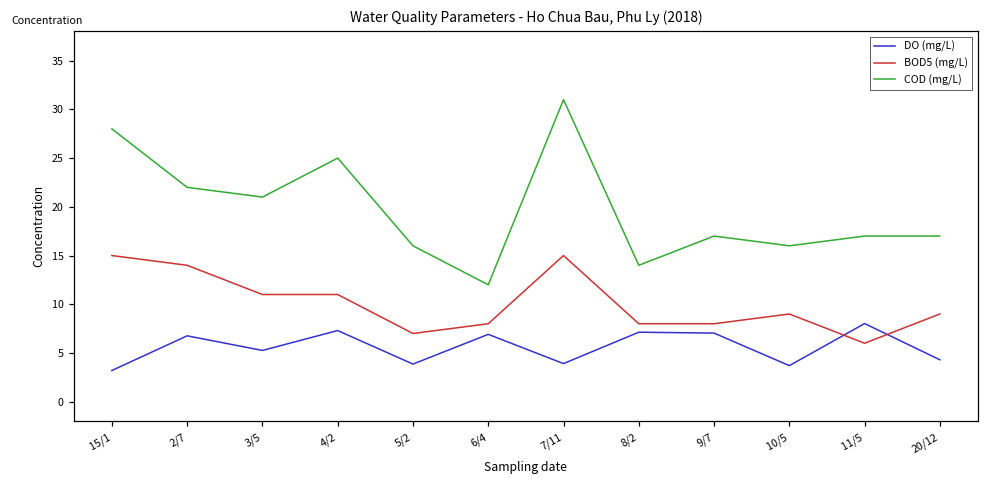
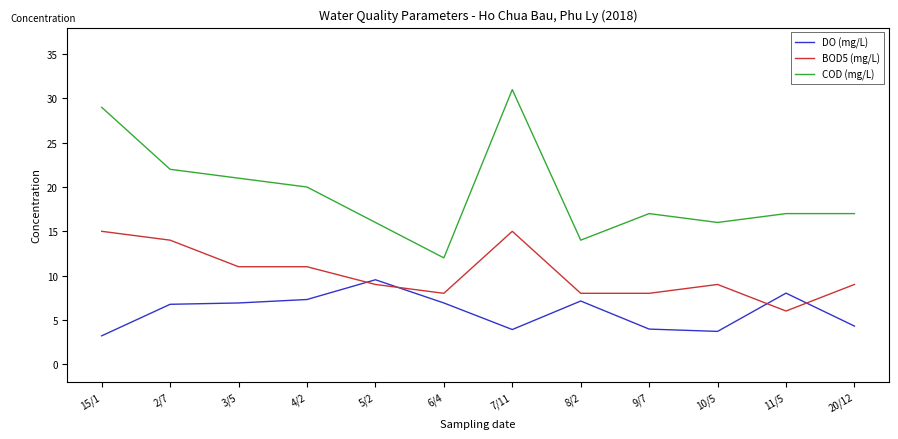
  {
    "DO (mg/L)": {
      "15/1": 3,
      "2/7": 7,
-     "3/5": 5,
+     "3/5": 7,
      "4/2": 7,
-     "5/2": 4,
+     "5/2": 10,
      "6/4": 7,
      "7/11": 4,
      "8/2": 7,
-     "9/7": 7,
+     "9/7": 4,
      "10/5": 4,
      "11/5": 8,
      "20/12": 4
    },
    "BOD5 (mg/L)": {
      "15/1": 15,
      "2/7": 14,
      "3/5": 11,
      "4/2": 11,
-     "5/2": 7,
+     "5/2": 9,
      "6/4": 8,
      "7/11": 15,
      "8/2": 8,
      "9/7": 8,
      "10/5": 9,
      "11/5": 6,
      "20/12": 9
    },
    "COD (mg/L)": {
-     "15/1": 28,
+     "15/1": 29,
      "2/7": 22,
      "3/5": 21,
-     "4/2": 25,
+     "4/2": 20,
      "5/2": 16,
      "6/4": 12,
      "7/11": 31,
      "8/2": 14,
      "9/7": 17,
      "10/5": 16,
      "11/5": 17,
      "20/12": 17
    }
  }
